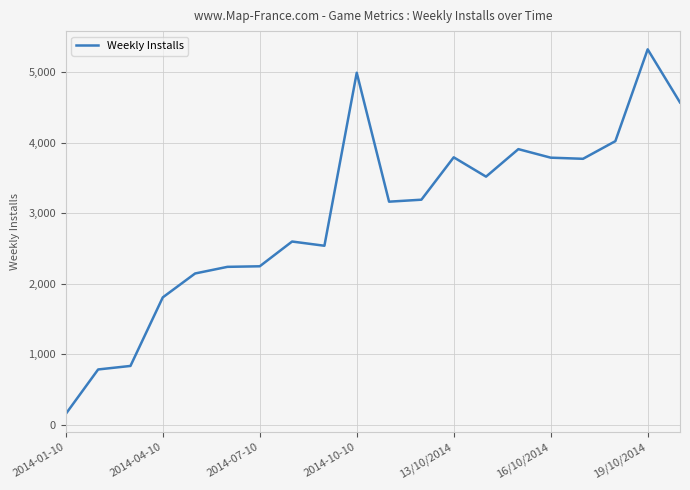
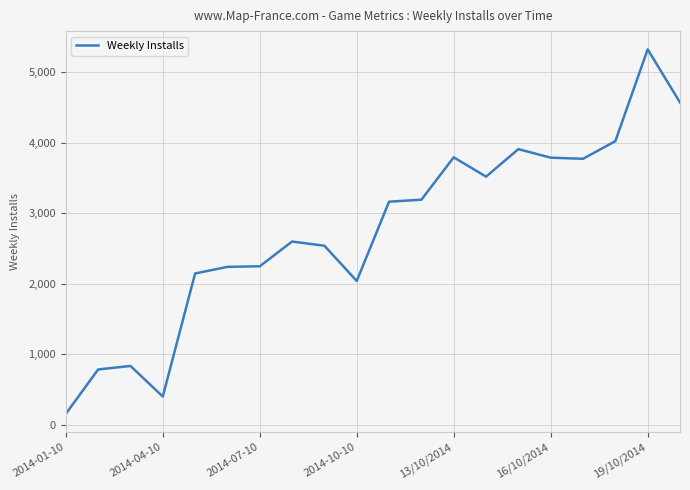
  {
    "2014-01-10": "200",
-   "2014-04-10": "1,800",
+   "2014-04-10": "400",
    "2014-07-10": "2,200",
-   "2014-10-10": "5,000",
+   "2014-10-10": "2,000",
    "13/10/2014": "3,800",
    "16/10/2014": "3,800",
    "19/10/2014": "5,300"
  }
